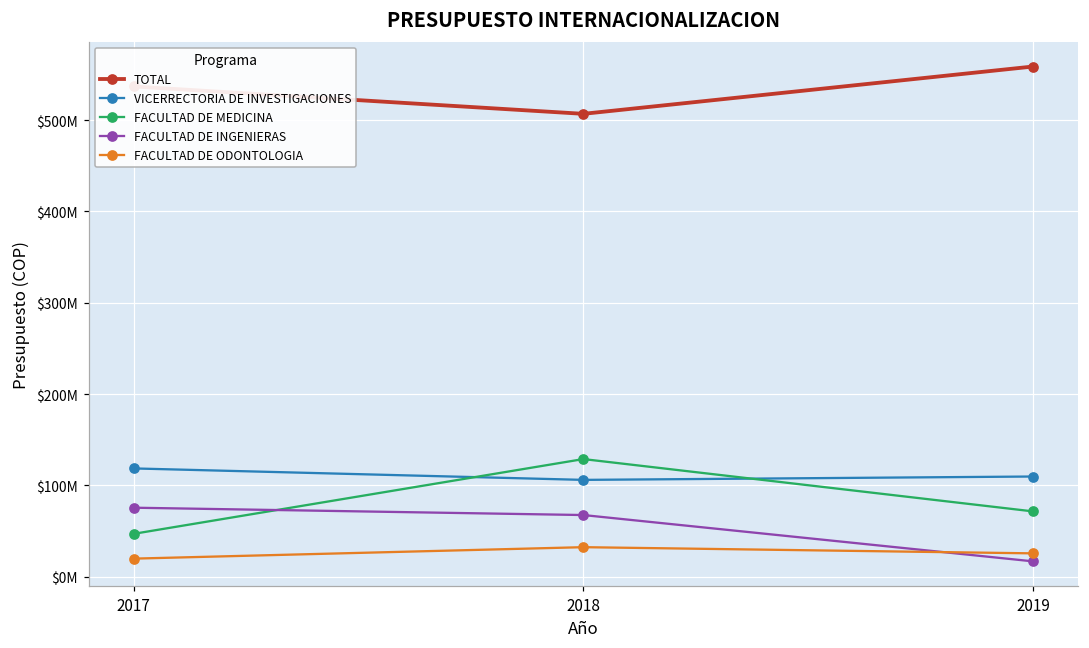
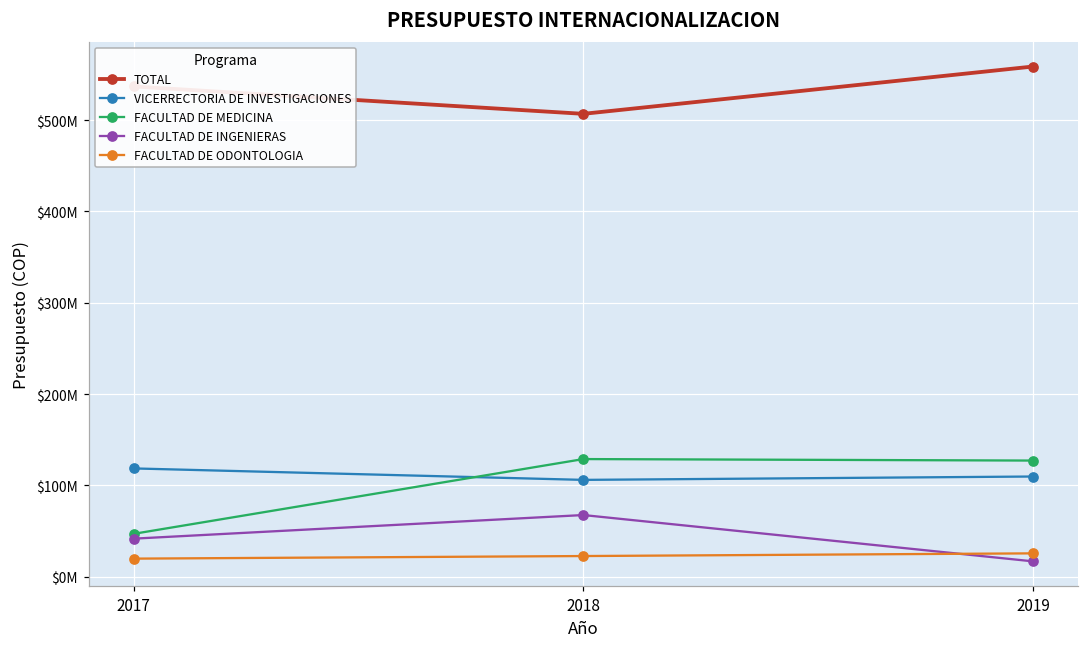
  {
    "TOTAL": {
      "2018": "$510000000",
      "2019": "$560000000"
    },
    "VICERRECTORIA DE INVESTIGACIONES": {
      "2017": "$120000000",
      "2018": "$110000000",
      "2019": "$110000000"
    },
    "FACULTAD DE MEDICINA": {
      "2017": "$50000000",
      "2018": "$130000000",
-     "2019": "$70000000"
+     "2019": "$130000000"
    },
    "FACULTAD DE INGENIERAS": {
-     "2017": "$80000000",
+     "2017": "$40000000",
      "2018": "$70000000",
      "2019": "$20000000"
    },
    "FACULTAD DE ODONTOLOGIA": {
      "2017": "$20000000",
-     "2018": "$30000000",
+     "2018": "$20000000",
      "2019": "$30000000"
    }
  }
